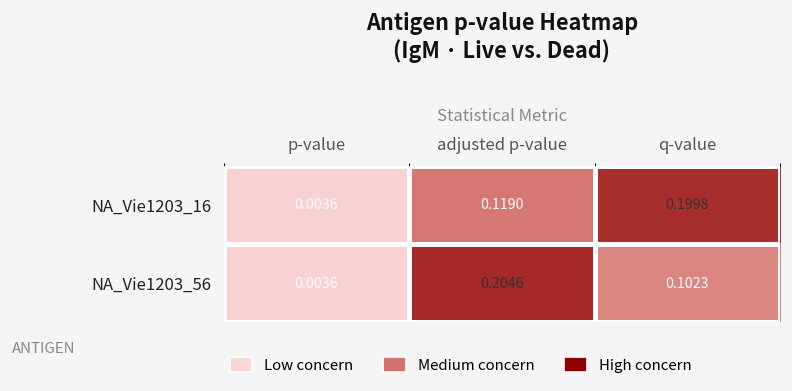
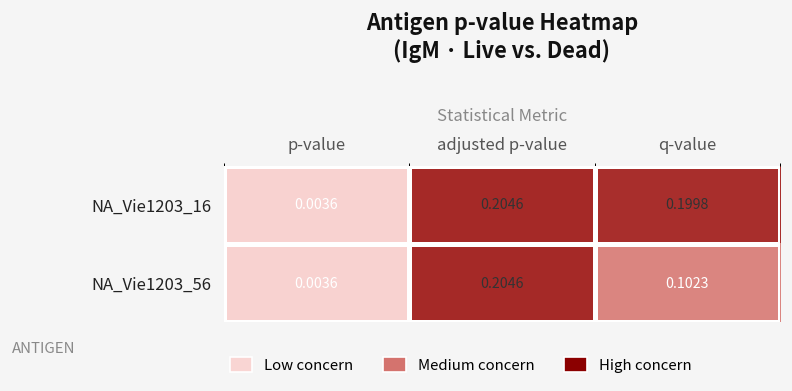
  {
    "NA_Vie1203_16": {
-     "adjusted p-value": 0.1190,
+     "adjusted p-value": 0.2046,
      "q-value": 0.1998
    },
    "NA_Vie1203_56": {
      "adjusted p-value": 0.2046,
      "q-value": 0.1023
    }
  }
